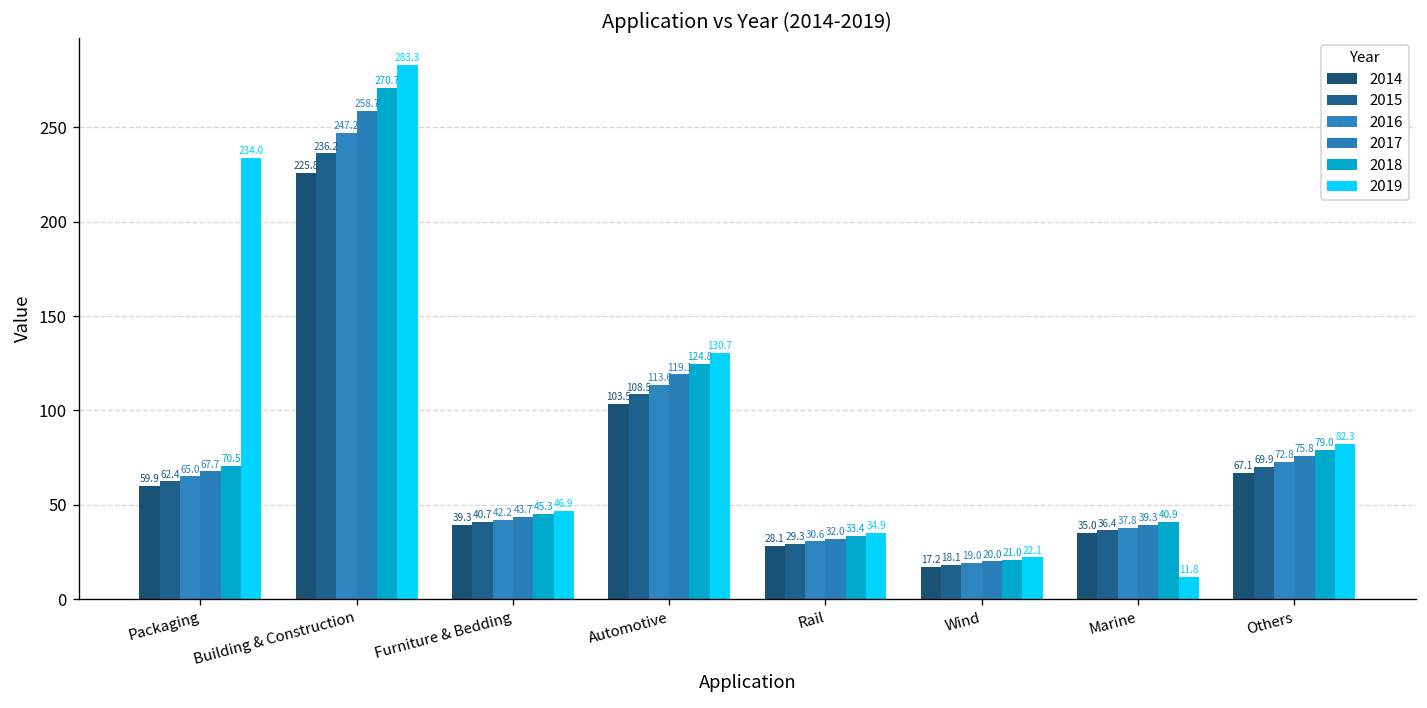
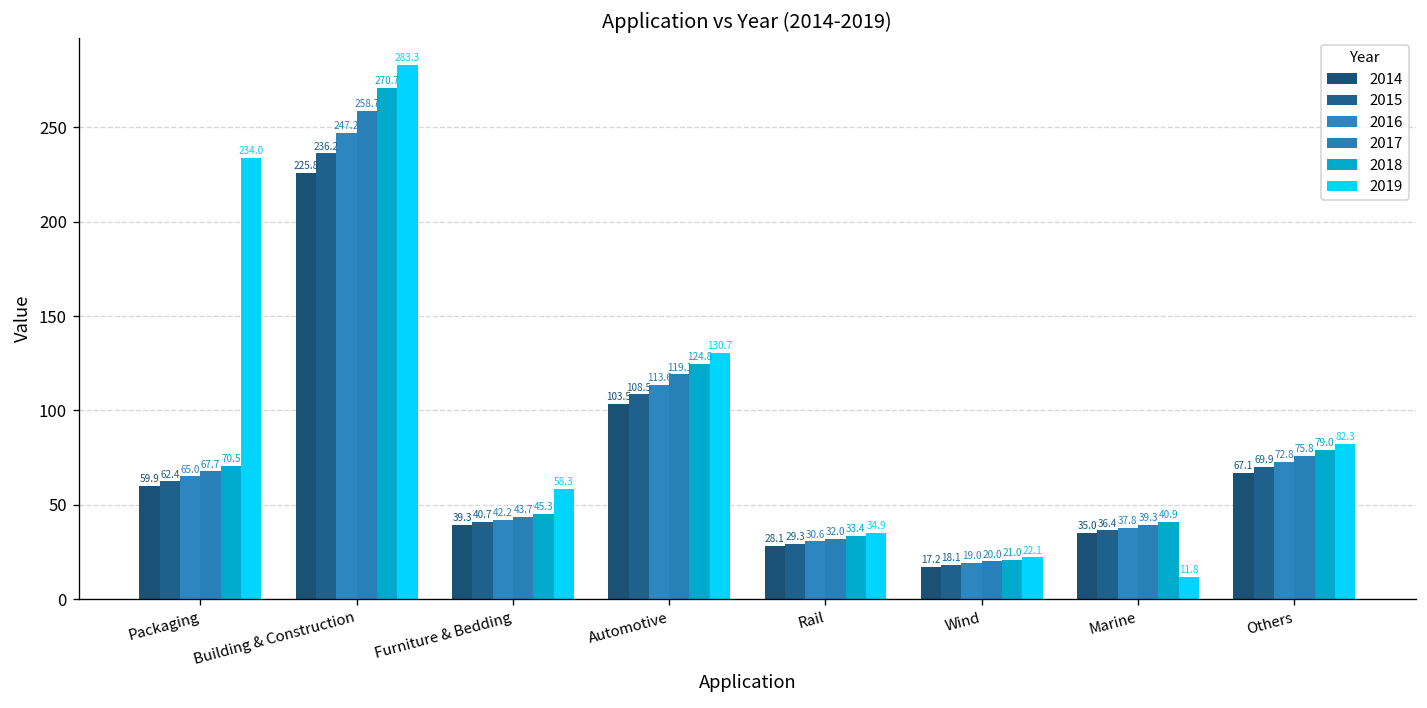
  {
    "2019": {
      "Packaging": 234.0,
      "Building & Construction": 283.3,
-     "Furniture & Bedding": 46.9,
+     "Furniture & Bedding": 58.3,
      "Automotive": 130.7,
      "Rail": 34.9,
      "Wind": 22.1,
      "Marine": 11.8,
      "Others": 82.3
    }
  }
